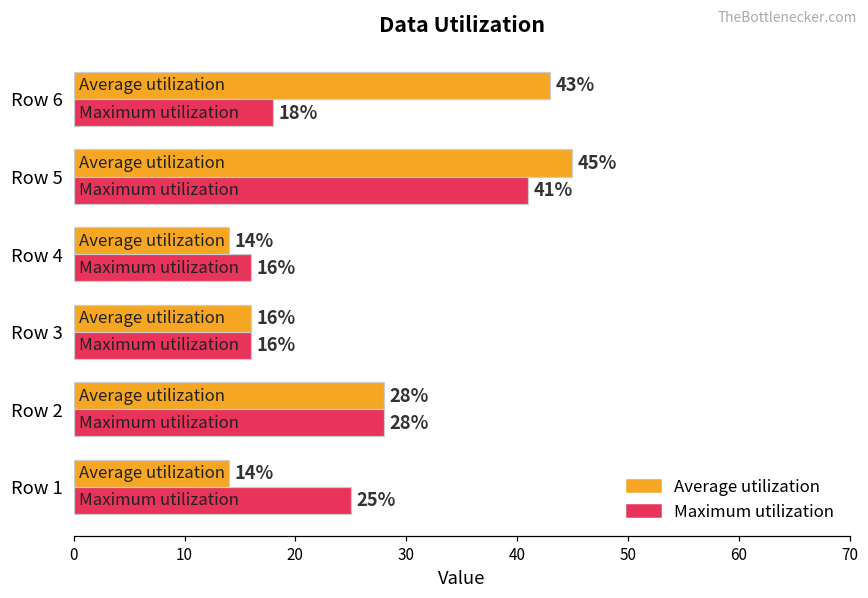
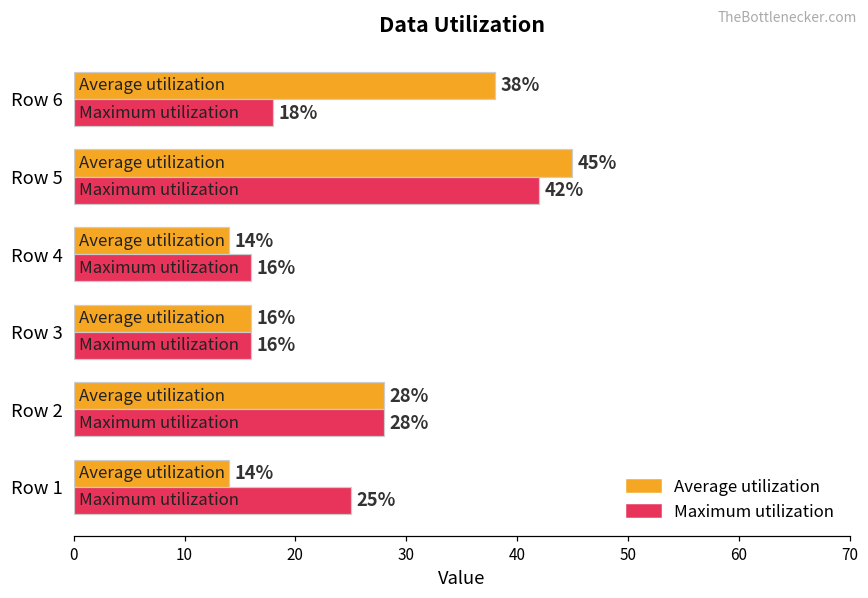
  {
    "Average utilization": {
-     "Row 6": "43%",
+     "Row 6": "38%",
      "Row 5": "45%",
      "Row 4": "14%",
      "Row 3": "16%",
      "Row 2": "28%",
      "Row 1": "14%"
    },
    "Maximum utilization": {
      "Row 6": "18%",
-     "Row 5": "41%",
+     "Row 5": "42%",
      "Row 4": "16%",
      "Row 3": "16%",
      "Row 2": "28%",
      "Row 1": "25%"
    }
  }
